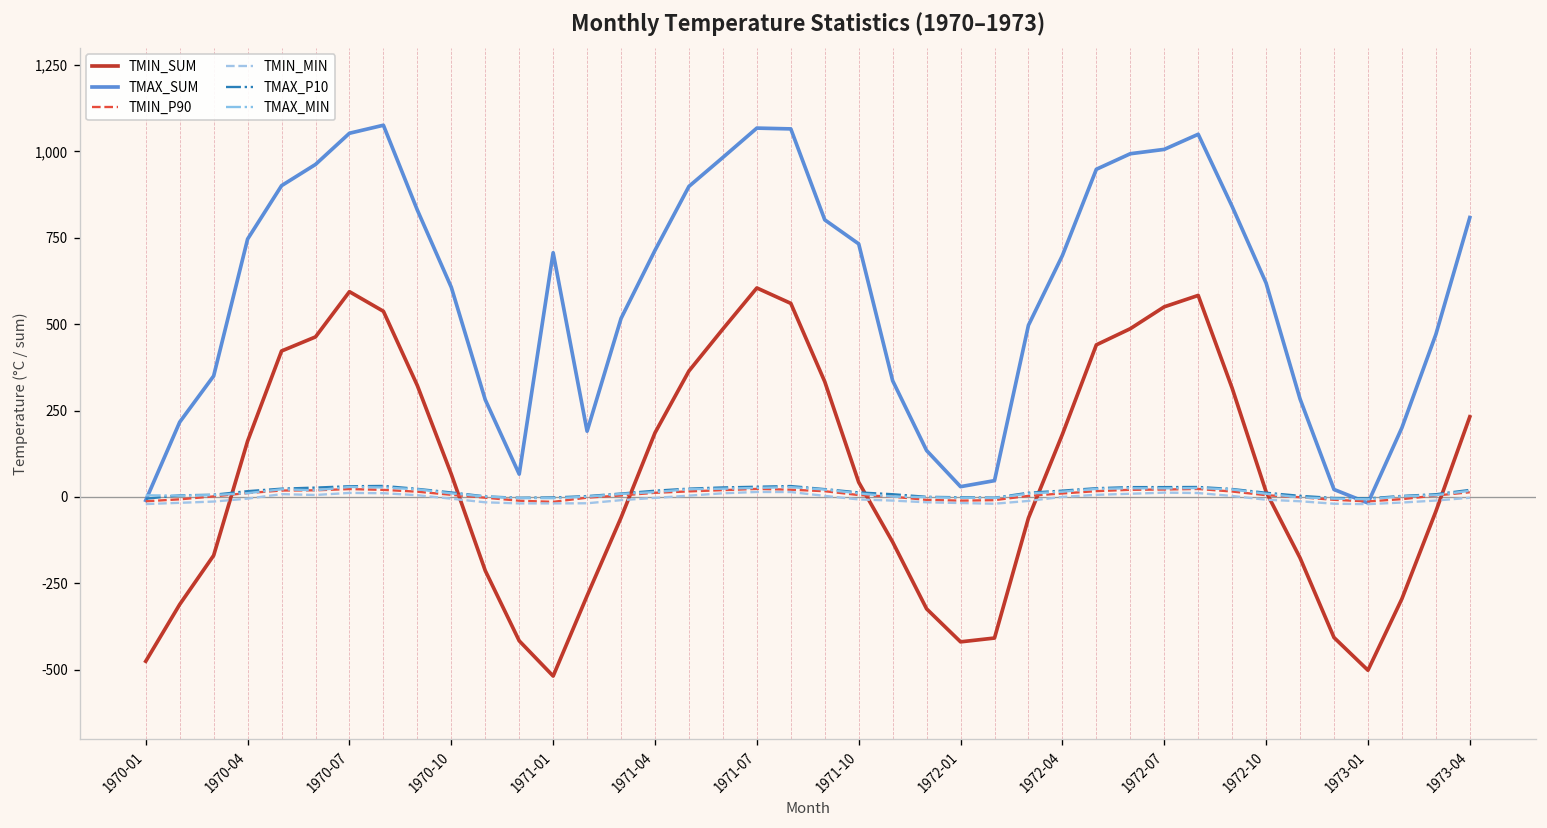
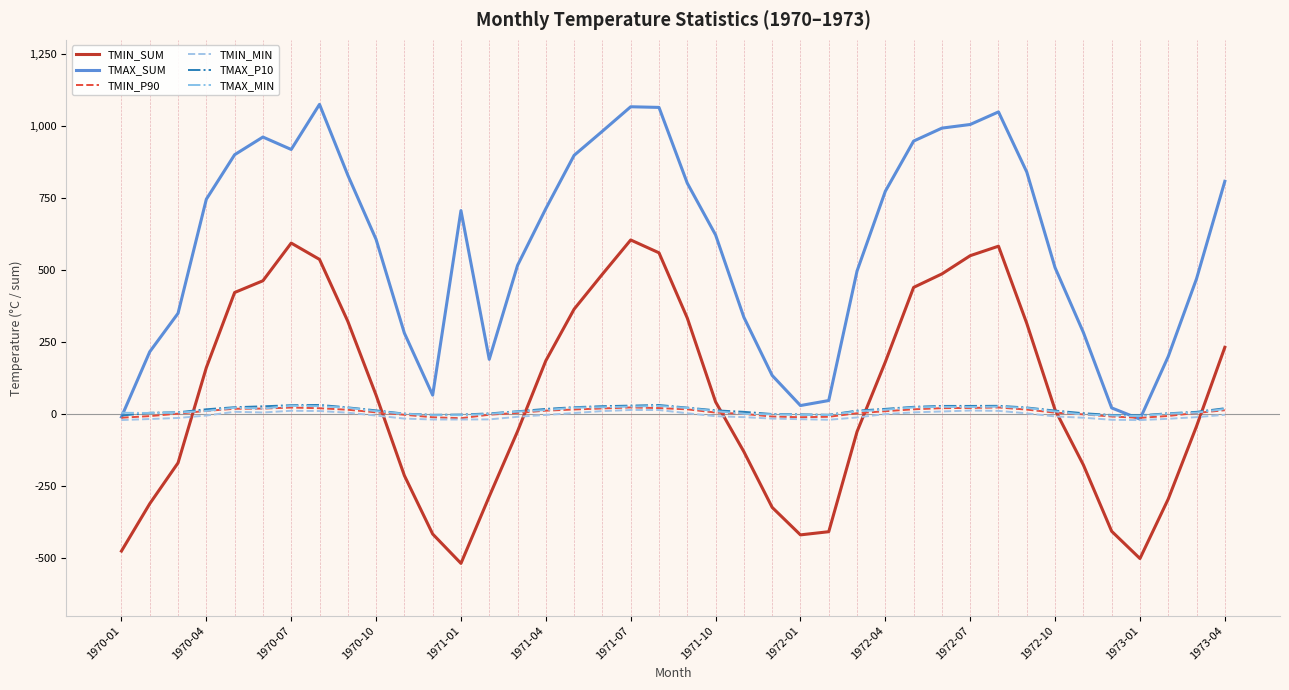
  {
    "TMAX_SUM": {
      "1970-04": "750",
-     "1970-07": "1,050",
+     "1970-07": "920",
      "1970-10": "610",
      "1971-01": "710",
      "1971-04": "710",
      "1971-07": "1,070",
-     "1971-10": "730",
+     "1971-10": "620",
      "1972-01": "30",
-     "1972-04": "700",
+     "1972-04": "770",
      "1972-07": "1,010",
-     "1972-10": "620",
+     "1972-10": "510",
      "1973-04": "810"
    }
  }
